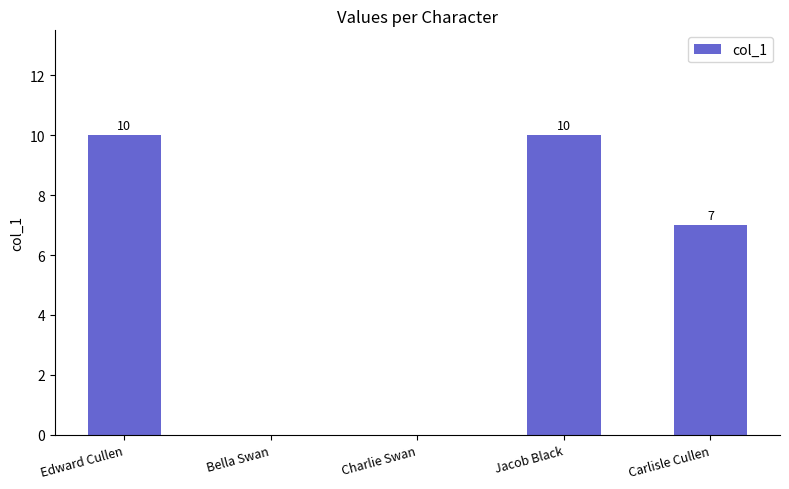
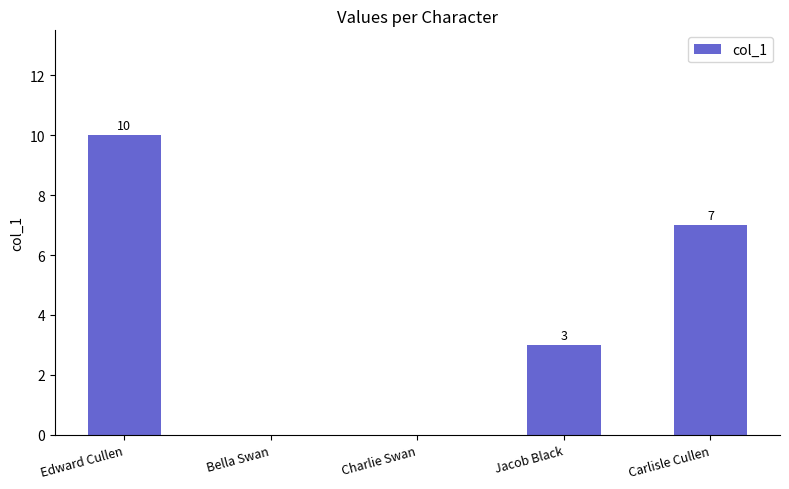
  {
    "Edward Cullen": 10,
-   "Jacob Black": 10,
+   "Jacob Black": 3,
    "Carlisle Cullen": 7
  }
